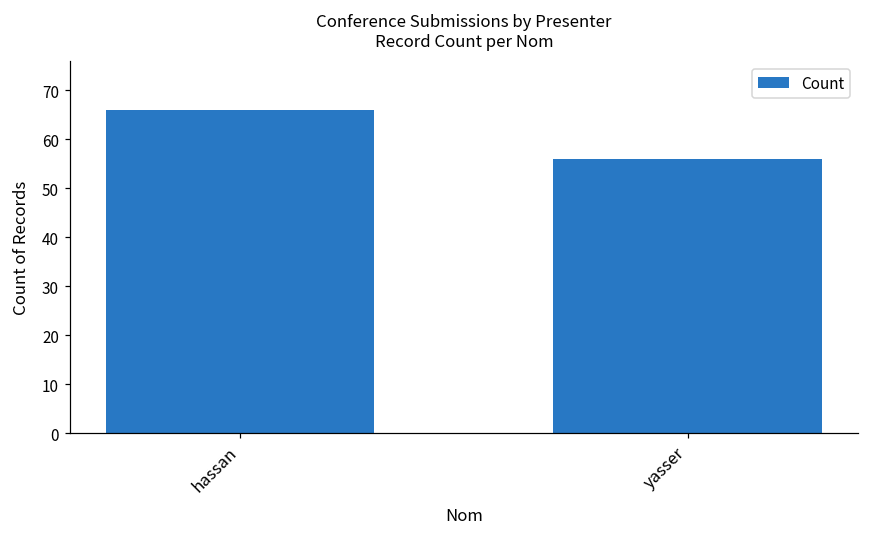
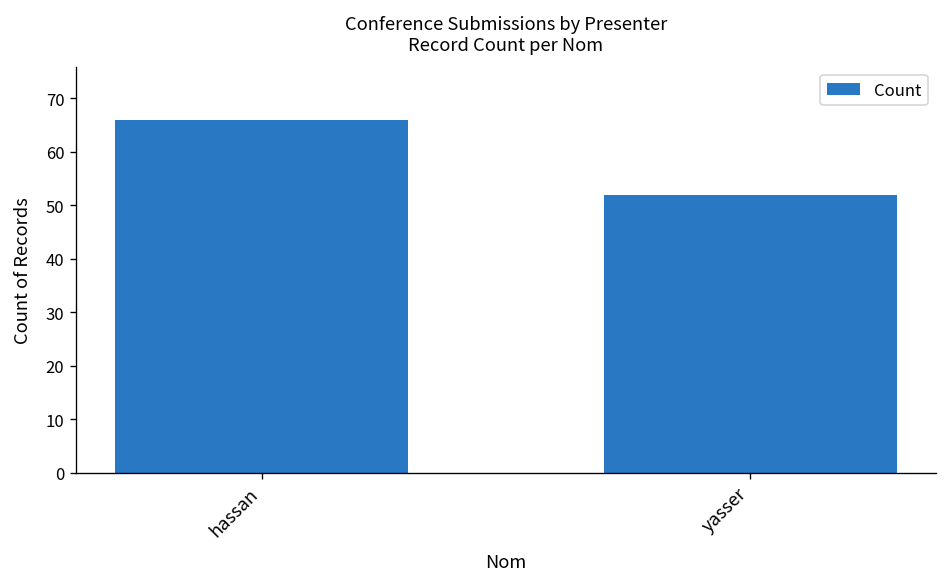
  {
    "hassan": 66,
-   "yasser": 56
+   "yasser": 52
  }
